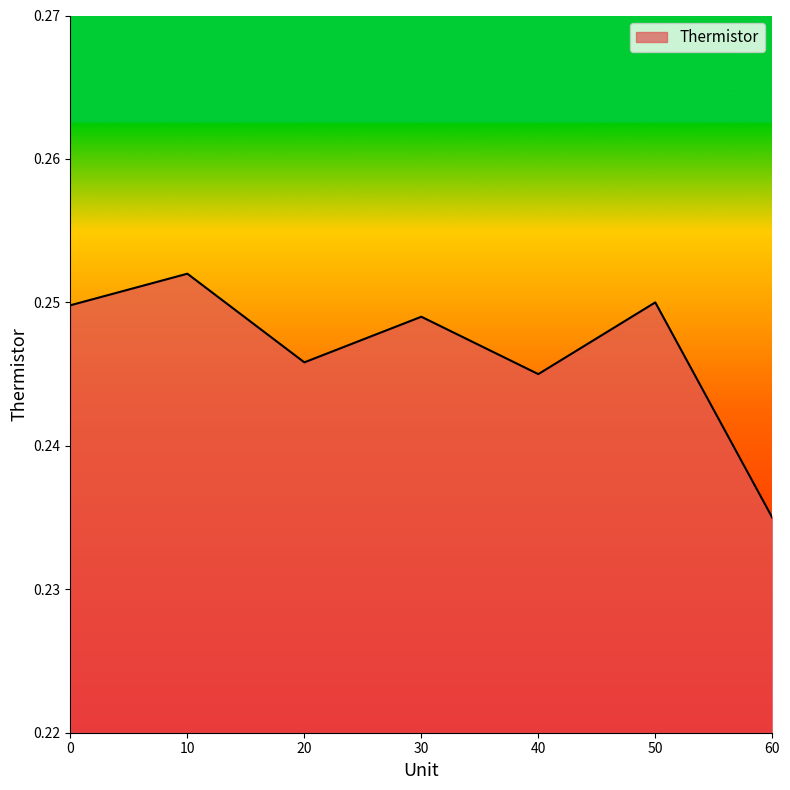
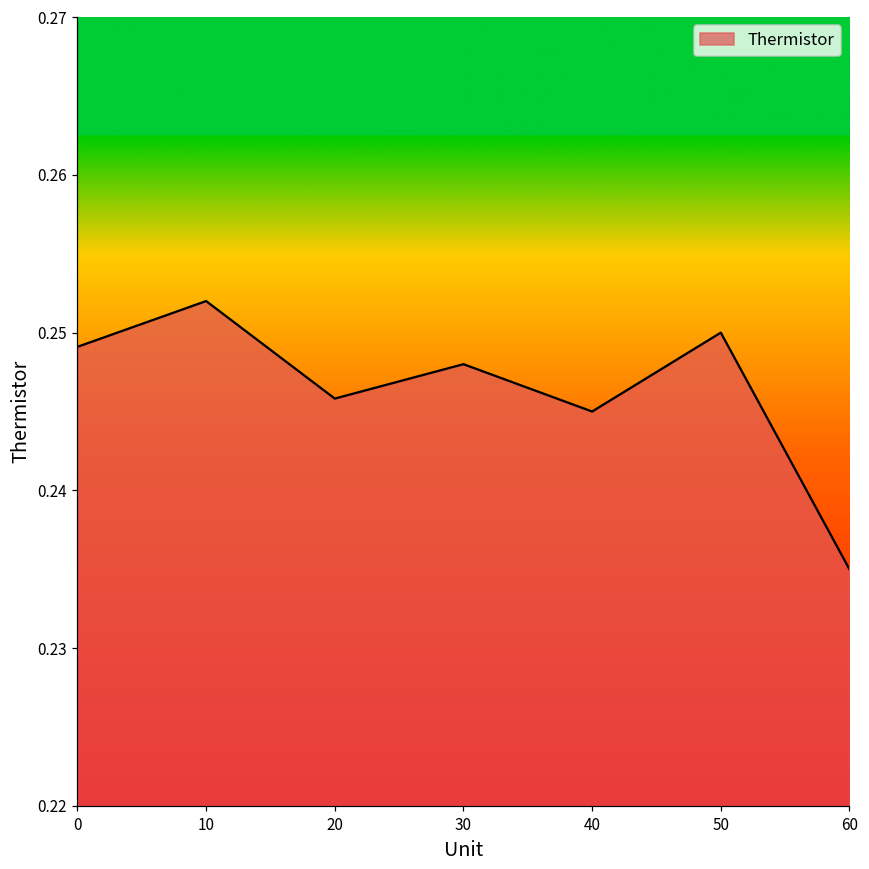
  {
-   "0": 0.2498,
+   "0": 0.2491,
    "10": 0.2520,
    "20": 0.2458,
-   "30": 0.249,
+   "30": 0.248,
    "40": 0.2450,
    "50": 0.2500,
    "60": 0.2350
  }
